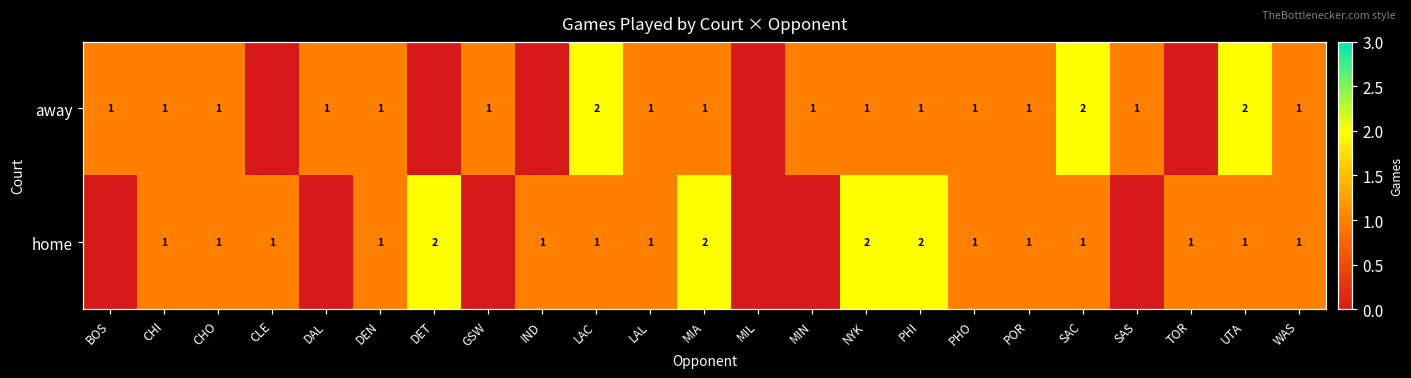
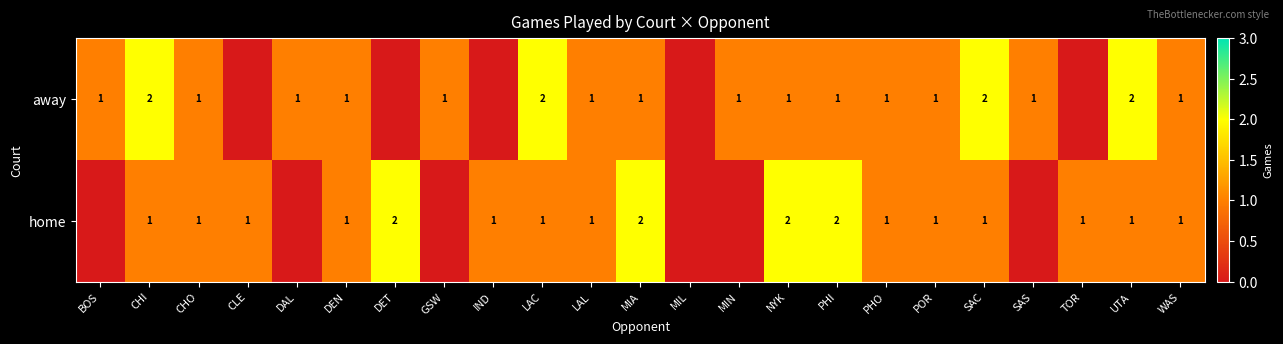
  {
    "away": {
      "BOS": 1,
-     "CHI": 1,
+     "CHI": 2,
      "CHO": 1,
      "DAL": 1,
      "DEN": 1,
      "GSW": 1,
      "LAC": 2,
      "LAL": 1,
      "MIA": 1,
      "MIN": 1,
      "NYK": 1,
      "PHI": 1,
      "PHO": 1,
      "POR": 1,
      "SAC": 2,
      "SAS": 1,
      "UTA": 2,
      "WAS": 1
    },
    "home": {
      "CHI": 1,
      "CHO": 1,
      "CLE": 1,
      "DEN": 1,
      "DET": 2,
      "IND": 1,
      "LAC": 1,
      "LAL": 1,
      "MIA": 2,
      "NYK": 2,
      "PHI": 2,
      "PHO": 1,
      "POR": 1,
      "SAC": 1,
      "TOR": 1,
      "UTA": 1,
      "WAS": 1
    }
  }
